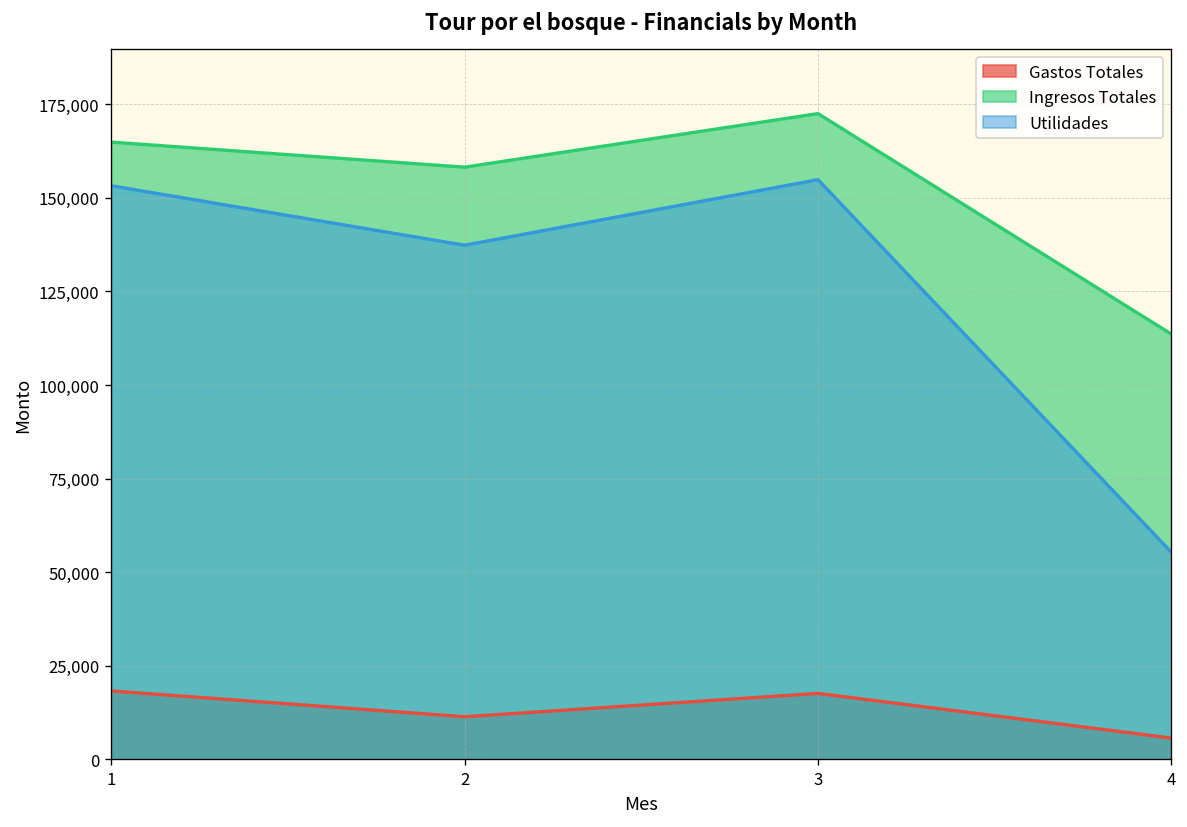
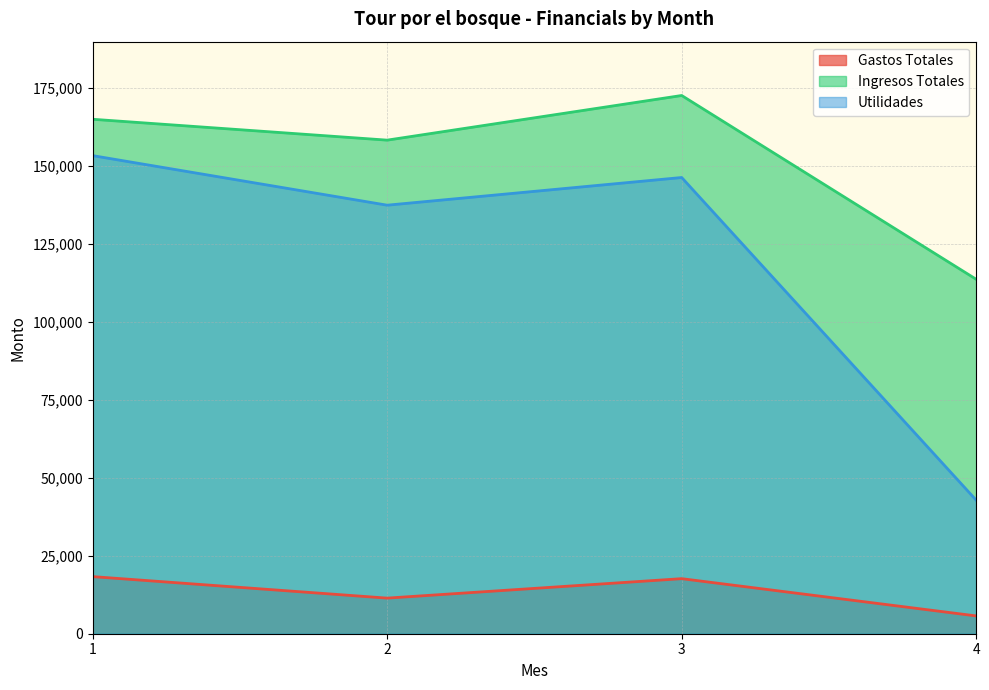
  {
    "Gastos Totales": {
      "1": "18,000",
      "2": "11,000",
      "3": "18,000",
      "4": "6,000"
    },
    "Ingresos Totales": {
      "1": "165,000",
      "2": "158,000",
      "3": "172,000",
      "4": "114,000"
    },
    "Utilidades": {
      "1": "153,000",
      "2": "137,000",
-     "3": "155,000",
-     "4": "55,000"
+     "3": "146,000",
+     "4": "43,000"
    }
  }
